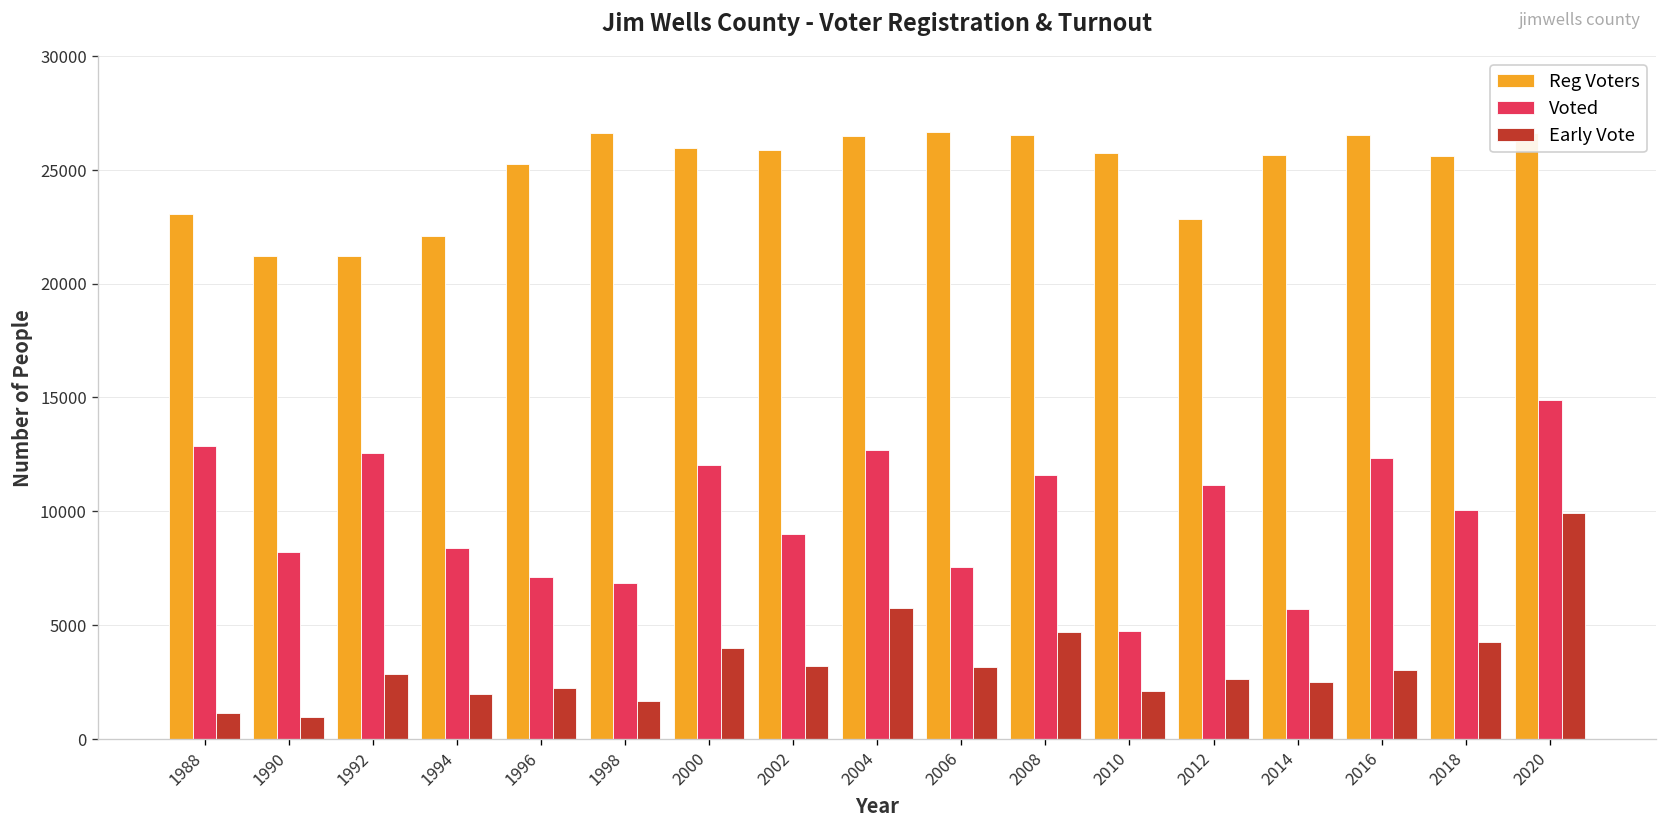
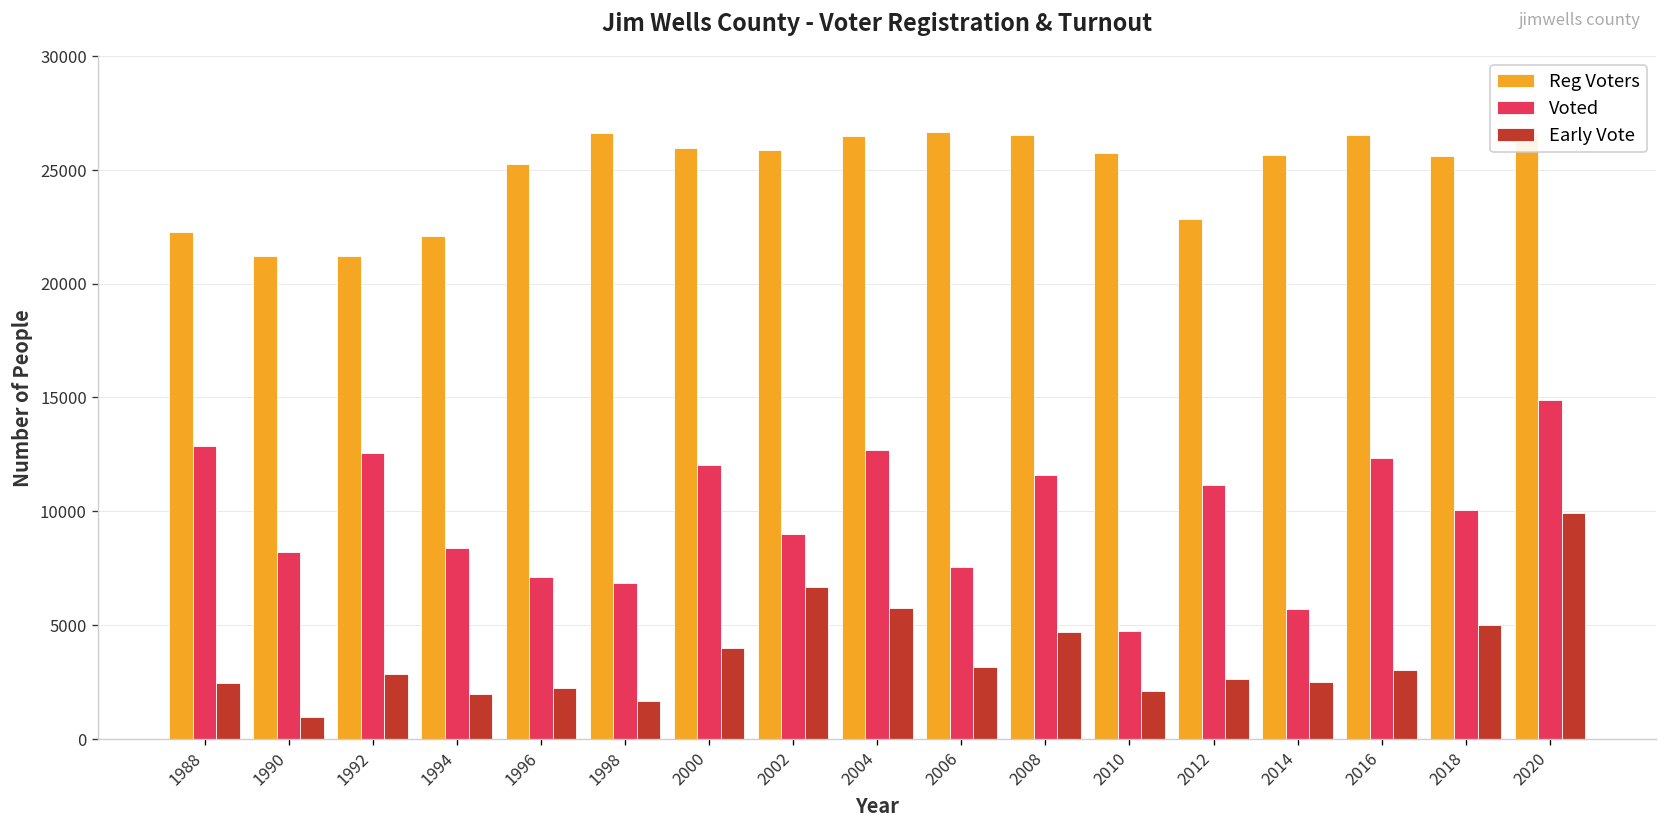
  {
    "Reg Voters": {
-     "1988": 23000,
+     "1988": 22300,
      "1990": 21200,
      "1992": 21200,
      "1994": 22100,
      "1996": 25200,
      "1998": 26600,
      "2000": 26000,
      "2002": 25900,
      "2004": 26500,
      "2006": 26600,
      "2008": 26500,
      "2010": 25800,
      "2012": 22800,
      "2014": 25600,
      "2016": 26500,
      "2018": 25600
    },
    "Voted": {
      "1988": 12900,
      "1990": 8200,
      "1992": 12600,
      "1994": 8400,
      "1996": 7100,
      "1998": 6900,
      "2000": 12000,
      "2002": 9000,
      "2004": 12700,
      "2006": 7500,
      "2008": 11600,
      "2010": 4700,
      "2012": 11200,
      "2014": 5700,
      "2016": 12400,
      "2018": 10000,
      "2020": 14900
    },
    "Early Vote": {
-     "1988": 1200,
+     "1988": 2400,
      "1990": 1000,
      "1992": 2900,
      "1994": 2000,
      "1996": 2300,
      "1998": 1700,
      "2000": 4000,
-     "2002": 3200,
+     "2002": 6700,
      "2004": 5800,
      "2006": 3200,
      "2008": 4700,
      "2010": 2100,
      "2012": 2600,
      "2014": 2500,
      "2016": 3000,
-     "2018": 4300,
+     "2018": 5000,
      "2020": 9900
    }
  }
